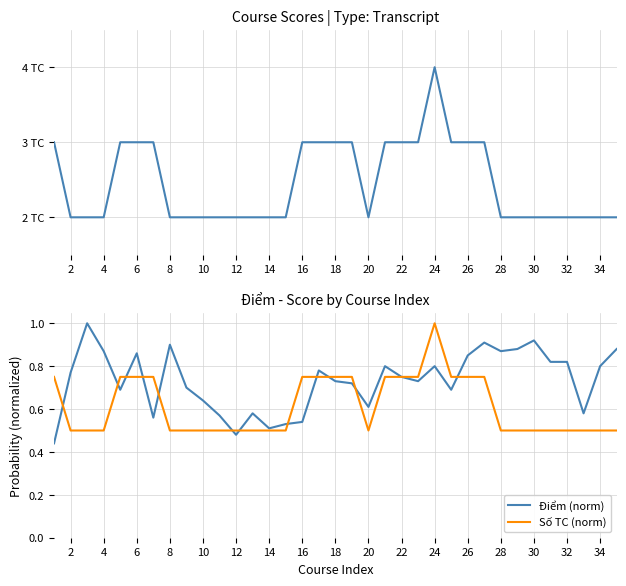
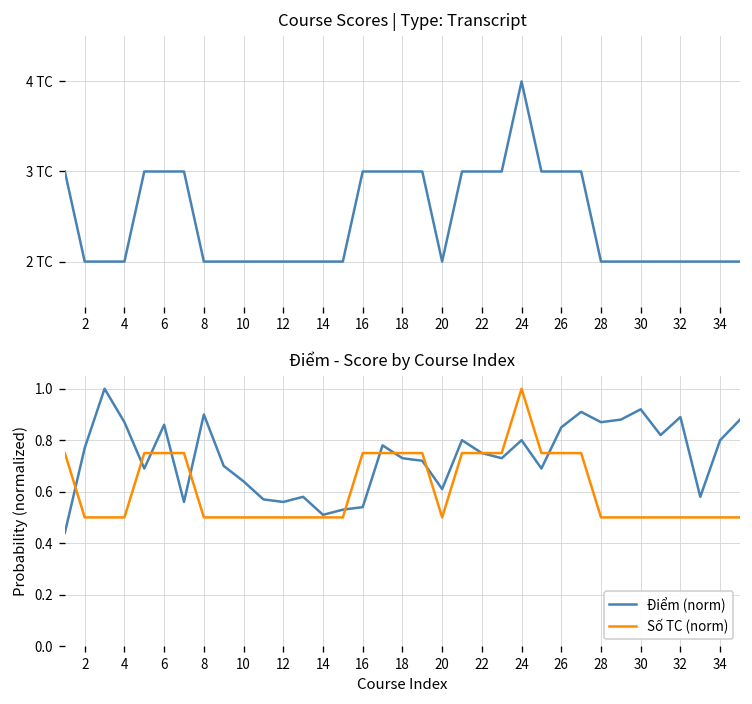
  {
    "Course Scores | Type: Transcript": {
      "2": "2.0 TC",
      "4": "2.0 TC",
      "6": "3.0 TC",
      "8": "2.0 TC",
      "10": "2.0 TC",
      "12": "2.0 TC",
      "14": "2.0 TC",
      "16": "3.0 TC",
      "18": "3.0 TC",
      "20": "2.0 TC",
      "22": "3.0 TC",
      "24": "4.0 TC",
      "26": "3.0 TC",
      "28": "2.0 TC",
      "30": "2.0 TC",
      "32": "2.0 TC",
      "34": "2.0 TC"
    },
    "Điểm - Score by Course Index": {
      "Điểm (norm)": {
        "2": "0.77",
        "4": "0.87",
        "6": "0.86",
        "8": "0.90",
        "10": "0.64",
-       "12": "0.48",
+       "12": "0.56",
        "16": "0.54",
        "18": "0.73",
        "20": "0.61",
        "24": "0.80",
        "26": "0.85",
        "28": "0.87",
        "30": "0.92",
-       "32": "0.82",
+       "32": "0.89",
        "34": "0.80"
      },
      "Số TC (norm)": {
        "2": "0.50",
        "4": "0.50",
        "6": "0.75",
        "8": "0.50",
        "10": "0.50",
        "12": "0.50",
        "16": "0.75",
        "18": "0.75",
        "20": "0.50",
        "24": "1.00",
        "26": "0.75",
        "28": "0.50",
        "30": "0.50",
        "32": "0.50",
        "34": "0.50"
      }
    }
  }
